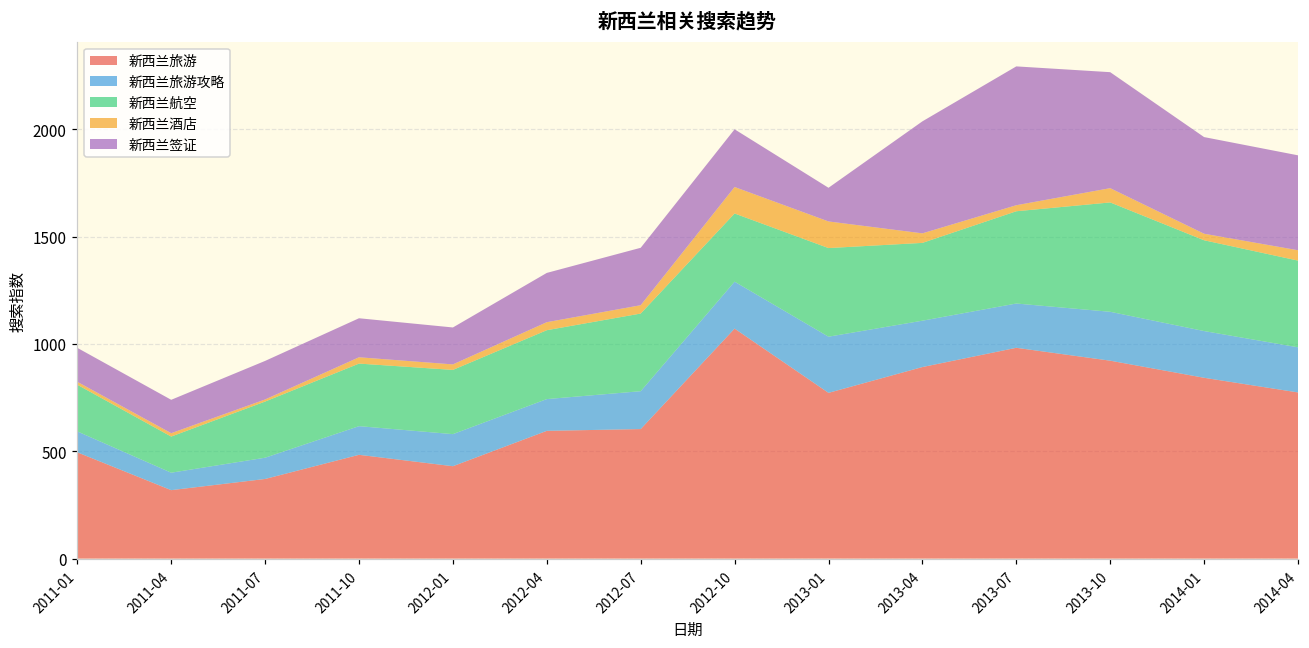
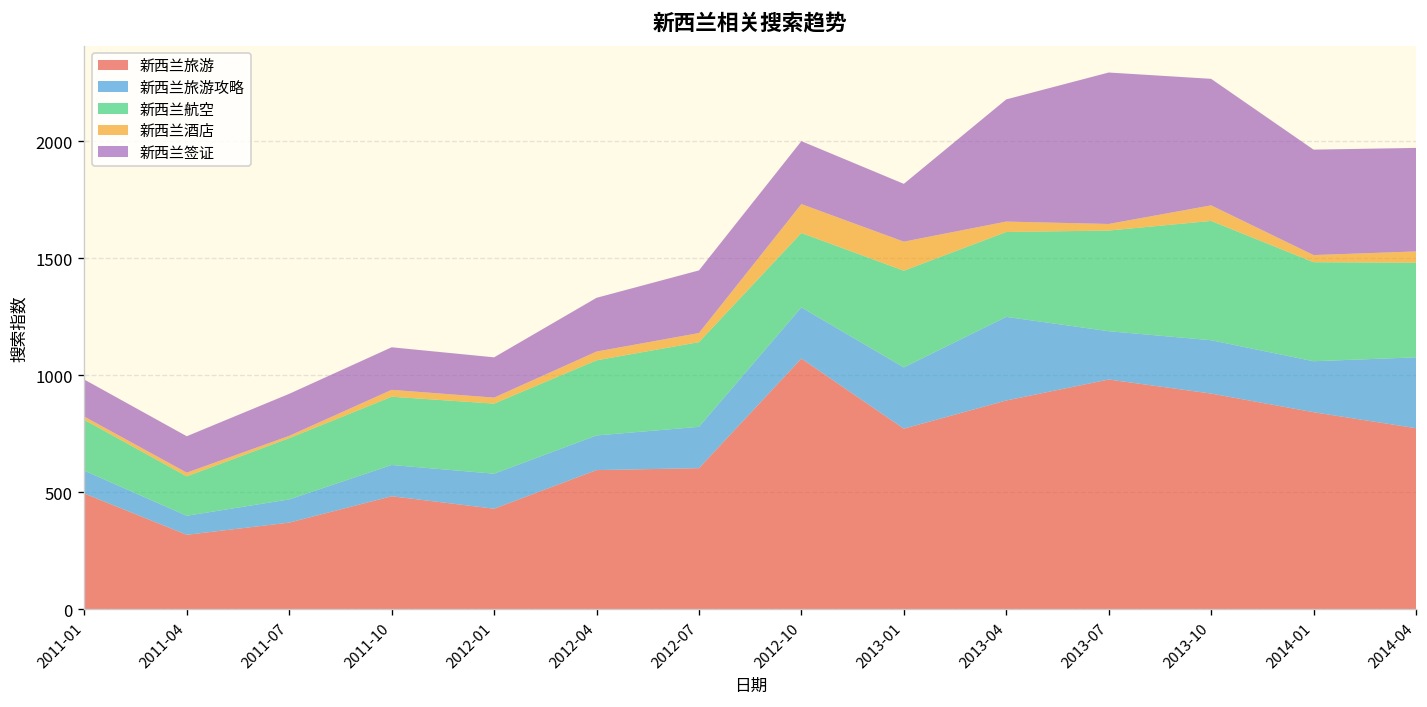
  {
    "新西兰旅游": {
      "2011-01": 500,
      "2011-04": 320,
      "2011-07": 370,
      "2011-10": 480,
      "2012-01": 430,
      "2012-04": 600,
      "2012-07": 600,
      "2012-10": 1070,
      "2013-01": 770,
      "2013-04": 890,
      "2013-07": 980,
      "2013-10": 920,
      "2014-01": 840,
      "2014-04": 770
    },
    "新西兰旅游攻略": {
      "2011-01": 100,
      "2011-04": 80,
      "2011-07": 100,
      "2011-10": 130,
      "2012-01": 150,
      "2012-04": 150,
      "2012-07": 180,
      "2012-10": 220,
      "2013-01": 260,
-     "2013-04": 220,
+     "2013-04": 360,
      "2013-07": 210,
      "2013-10": 230,
      "2014-01": 220,
-     "2014-04": 210
+     "2014-04": 300
    },
    "新西兰航空": {
      "2011-01": 220,
      "2011-04": 170,
      "2011-10": 290,
      "2012-01": 300,
      "2012-04": 320,
      "2012-07": 360,
      "2012-10": 320,
      "2013-01": 410,
      "2013-04": 360,
      "2013-07": 430,
      "2013-10": 510,
      "2014-01": 420,
      "2014-04": 400
    },
    "新西兰酒店": {
      "2011-01": 10,
      "2011-04": 20,
      "2011-10": 30,
      "2012-01": 30,
      "2012-04": 40,
      "2012-07": 40,
      "2012-10": 120,
      "2013-01": 120,
      "2013-04": 40,
      "2013-07": 30,
      "2013-10": 70,
      "2014-01": 30,
      "2014-04": 50
    },
    "新西兰签证": {
      "2011-01": 160,
      "2011-04": 160,
      "2011-07": 180,
      "2011-10": 180,
      "2012-01": 170,
      "2012-04": 230,
      "2012-07": 270,
      "2012-10": 270,
-     "2013-01": 160,
+     "2013-01": 250,
      "2013-04": 520,
      "2013-07": 650,
      "2013-10": 540,
      "2014-01": 450,
      "2014-04": 440
    }
  }
